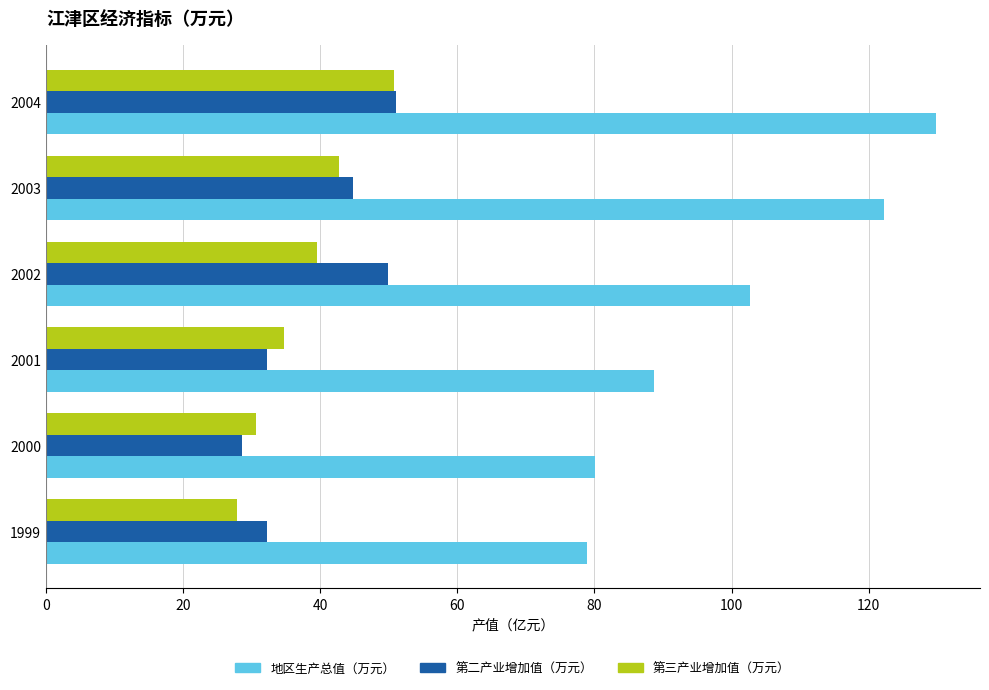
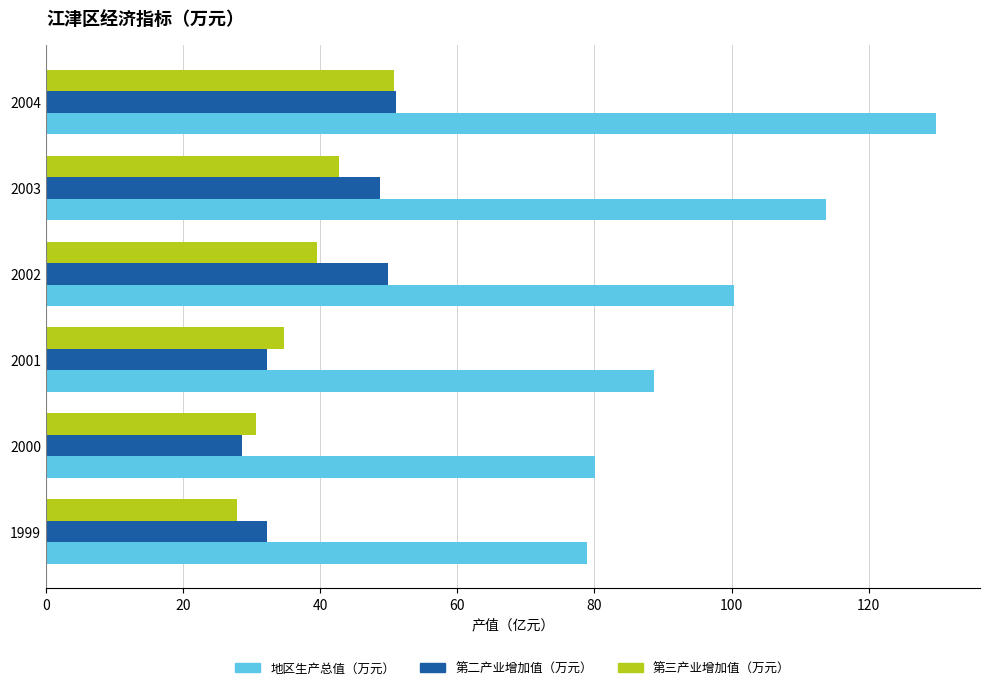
  {
    "地区生产总值（万元）": {
      "2004": 130,
-     "2003": 122,
-     "2002": 103,
+     "2003": 114,
+     "2002": 100,
      "2001": 89,
      "2000": 80,
      "1999": 79
    },
    "第二产业增加值（万元）": {
      "2004": 51,
-     "2003": 45,
+     "2003": 49,
      "2002": 50,
      "2001": 32,
      "2000": 29,
      "1999": 32
    },
    "第三产业增加值（万元）": {
      "2004": 51,
      "2003": 43,
      "2002": 39,
      "2001": 35,
      "2000": 31,
      "1999": 28
    }
  }
